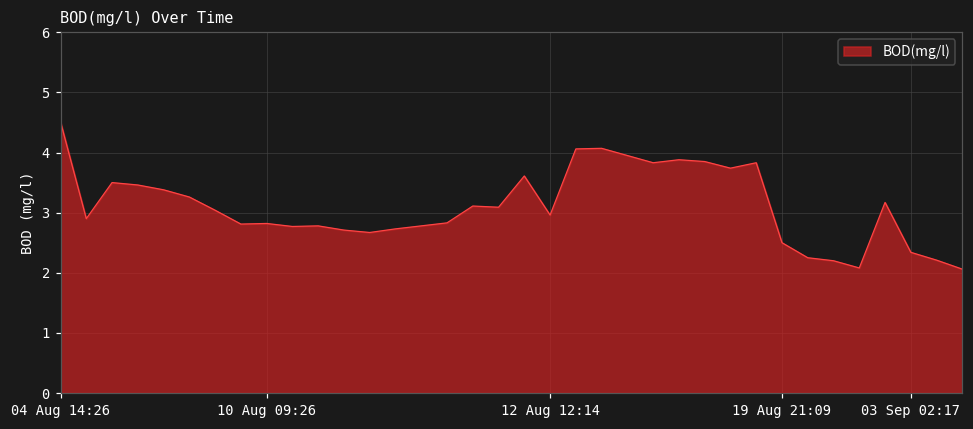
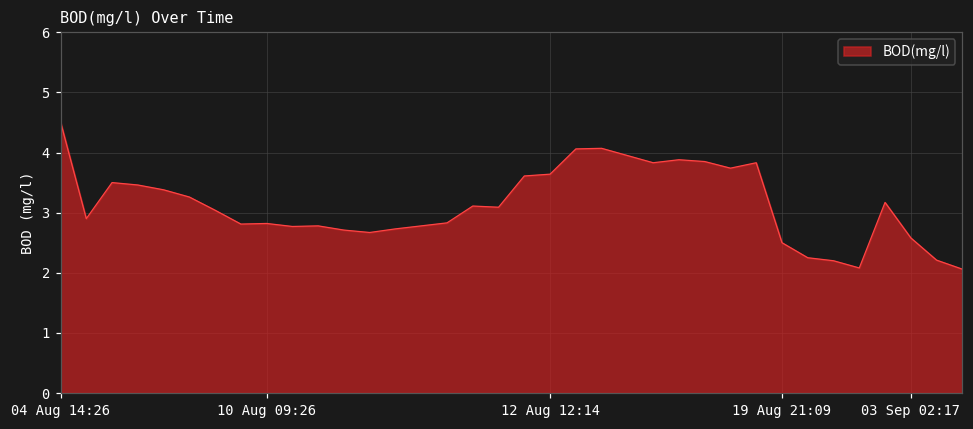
  {
    "04 Aug 14:26": 4.5,
    "10 Aug 09:26": 2.8,
-   "12 Aug 12:14": 3.0,
+   "12 Aug 12:14": 3.6,
    "19 Aug 21:09": 2.5,
-   "03 Sep 02:17": 2.3
+   "03 Sep 02:17": 2.6
  }
